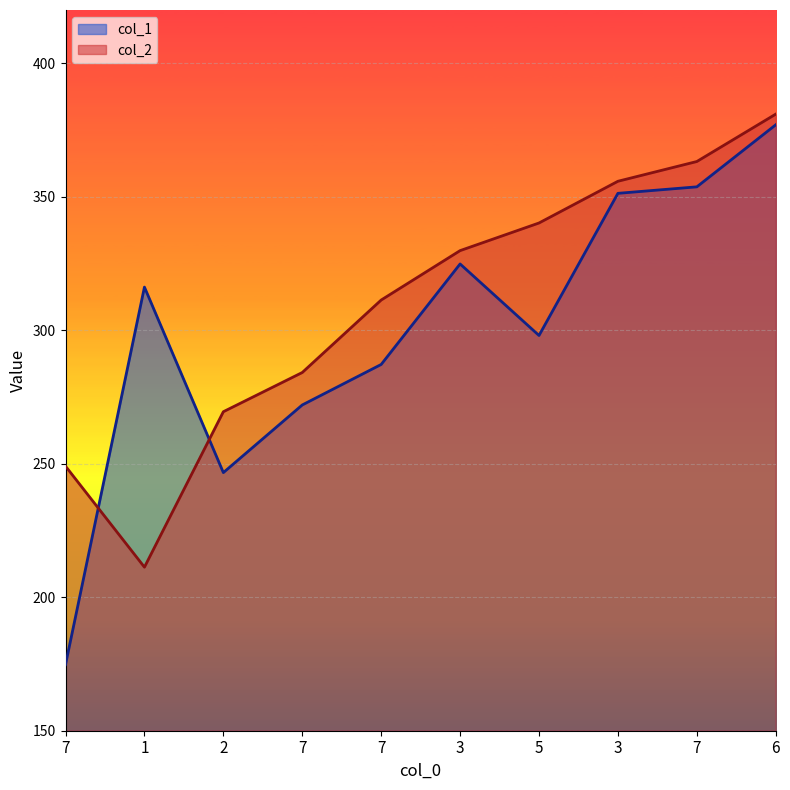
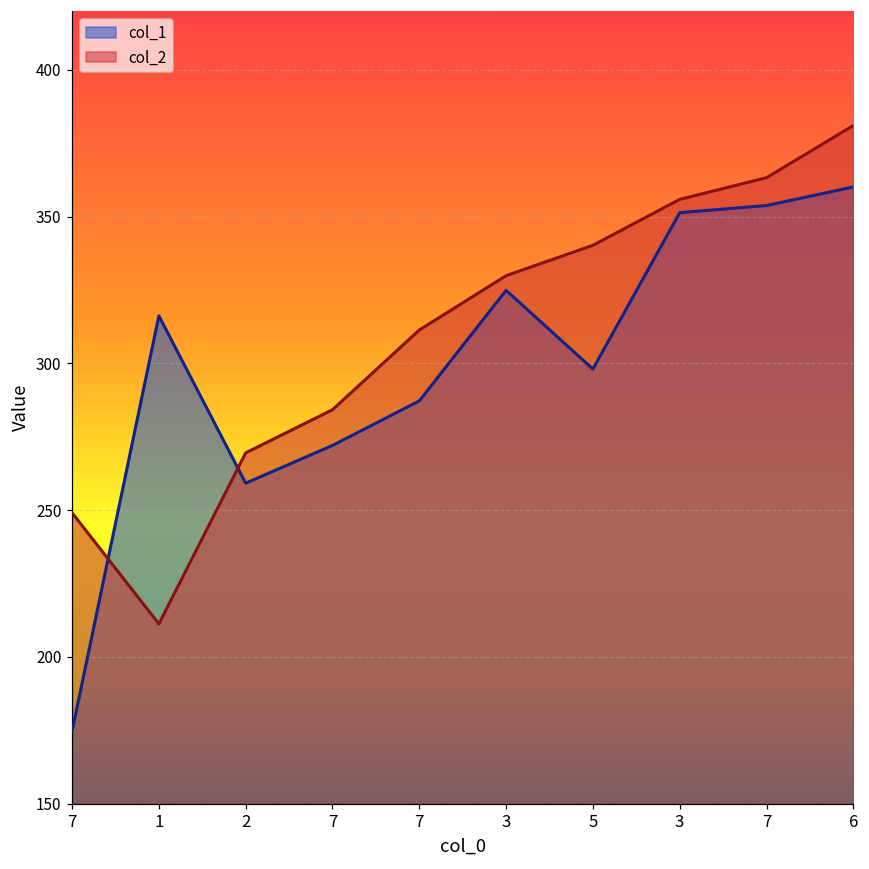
  {
    "col_1": {
      "1": 316,
-     "2": 247,
+     "2": 259,
      "5": 298,
-     "6": 377
+     "6": 360
    },
    "col_2": {
      "1": 211,
      "2": 270,
      "5": 340,
      "6": 381
    }
  }
